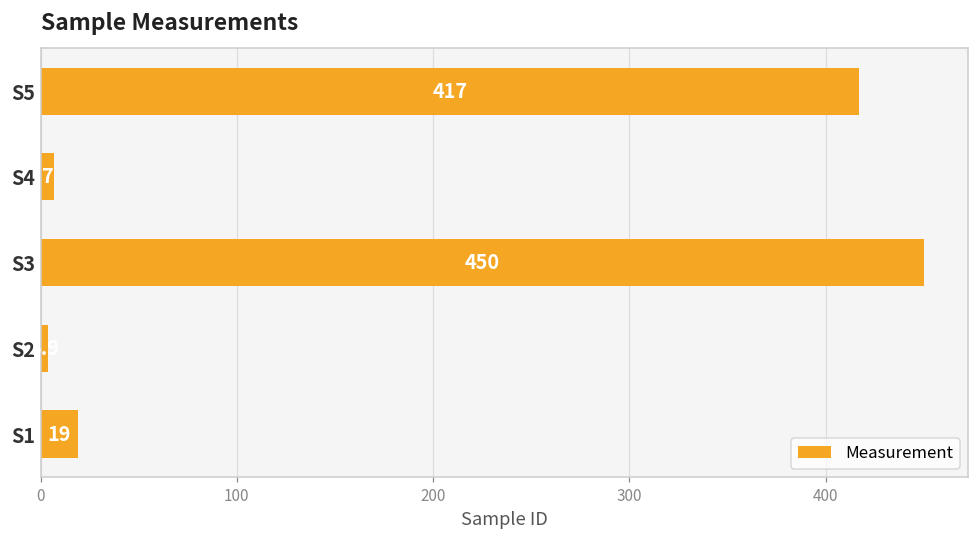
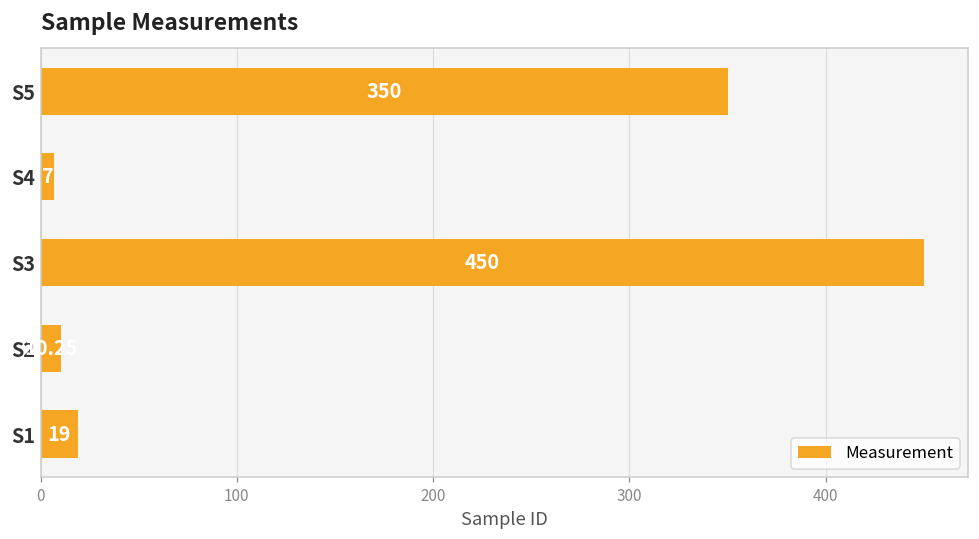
  {
-   "S5": 417,
+   "S5": 350,
    "S4": 7,
    "S3": 450,
-   "S2": 4,
+   "S2": 10,
    "S1": 19
  }
